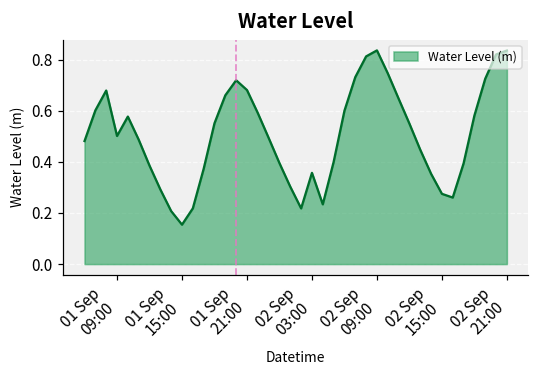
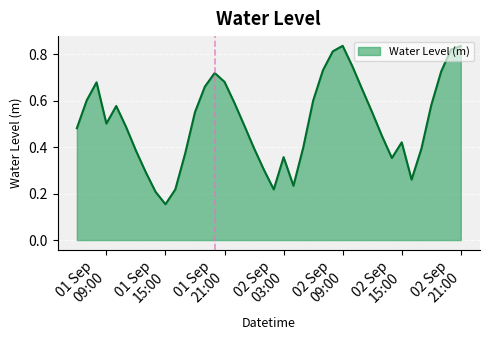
  {
    "01 Sep 09:00": 0.50,
    "01 Sep 15:00": 0.15,
    "01 Sep 21:00": 0.68,
    "02 Sep 03:00": 0.36,
    "02 Sep 09:00": 0.84,
-   "02 Sep 15:00": 0.27
+   "02 Sep 15:00": 0.42
  }
